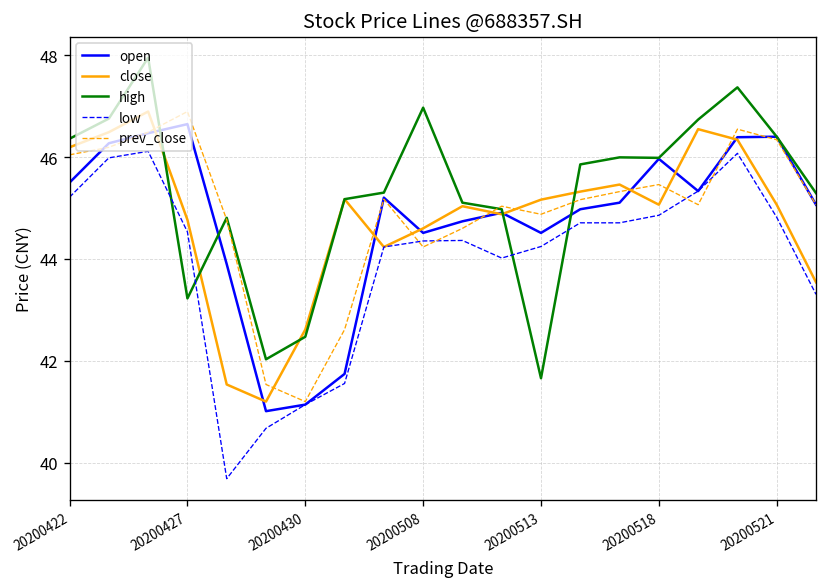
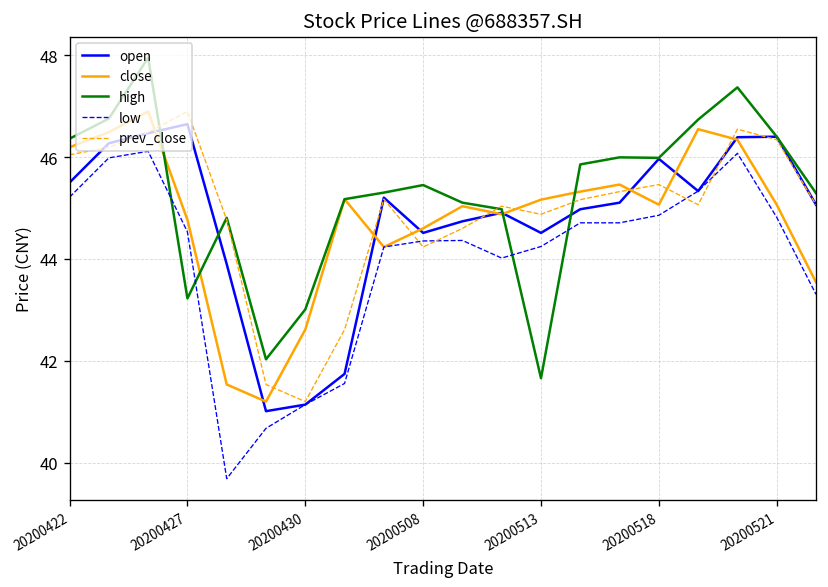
  {
    "high": {
      "20200422": 46.4,
      "20200427": 43.2,
-     "20200430": 42.5,
-     "20200508": 47.0,
+     "20200430": 43.0,
+     "20200508": 45.5,
      "20200513": 41.7
    }
  }
